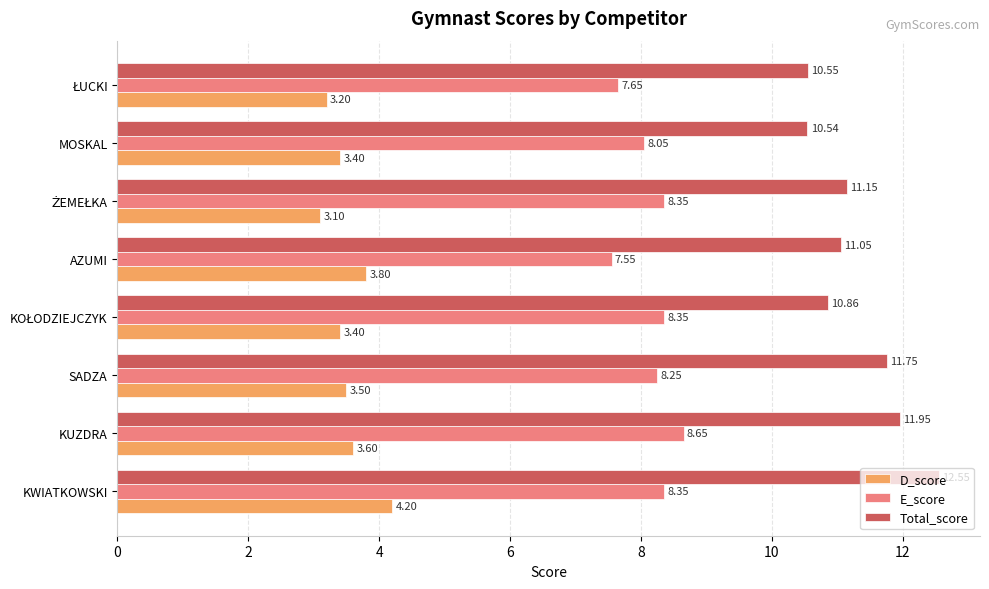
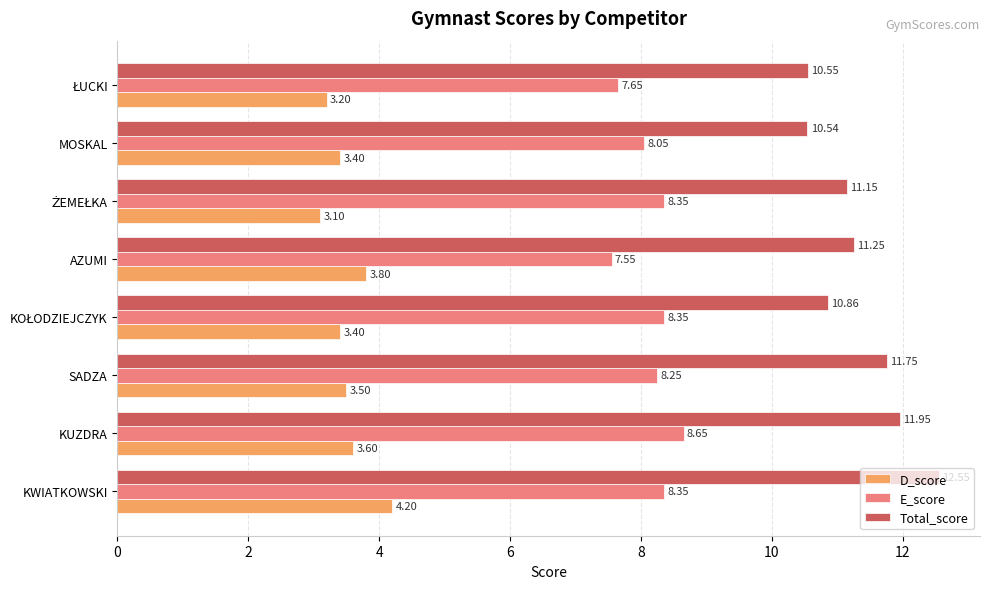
  {
    "Total_score": {
      "ŁUCKI": 10.55,
      "MOSKAL": 10.54,
      "ŻEMEŁKA": 11.15,
-     "AZUMI": 11.05,
+     "AZUMI": 11.25,
      "KOŁODZIEJCZYK": 10.86,
      "SADZA": 11.75,
      "KUZDRA": 11.95
    }
  }
